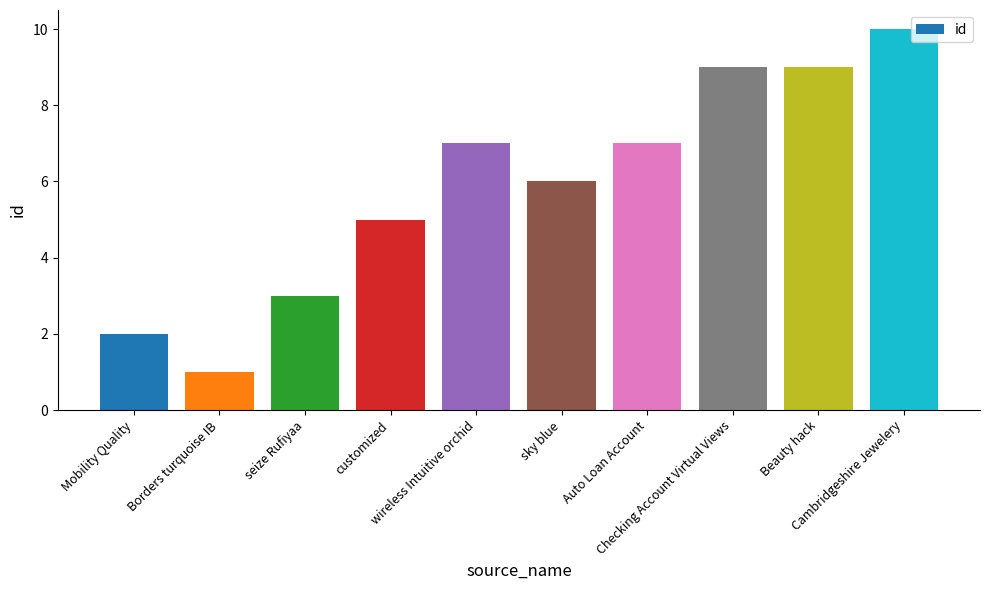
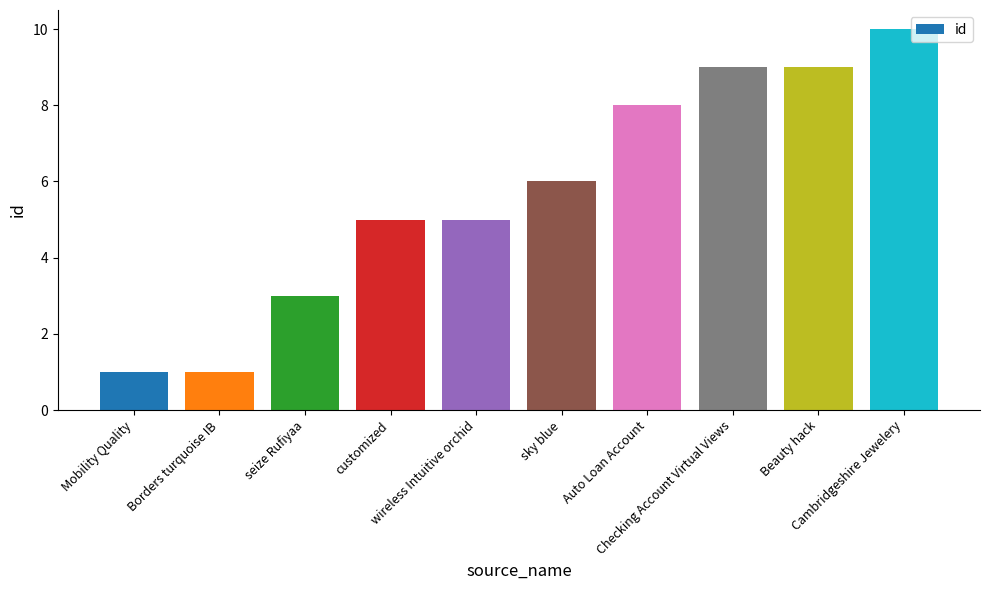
  {
-   "Mobility Quality": 2,
+   "Mobility Quality": 1,
    "Borders turquoise IB": 1,
    "seize Rufiyaa": 3,
    "customized": 5,
-   "wireless Intuitive orchid": 7,
+   "wireless Intuitive orchid": 5,
    "sky blue": 6,
-   "Auto Loan Account": 7,
+   "Auto Loan Account": 8,
    "Checking Account Virtual Views": 9,
    "Beauty hack": 9,
    "Cambridgeshire Jewelery": 10
  }
